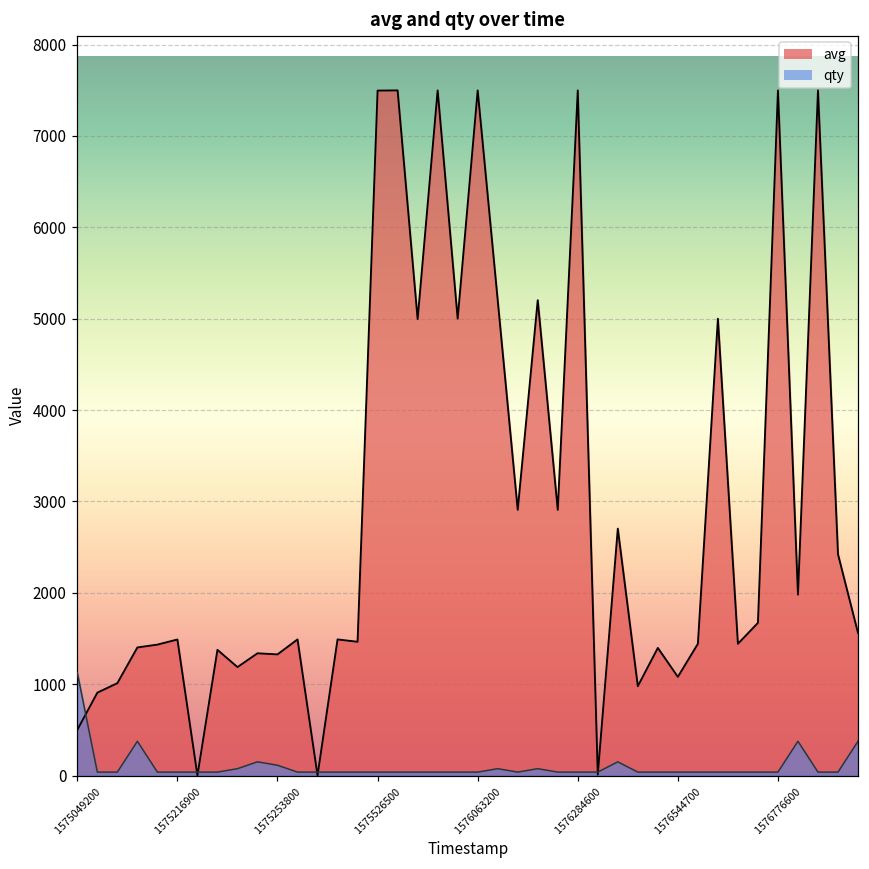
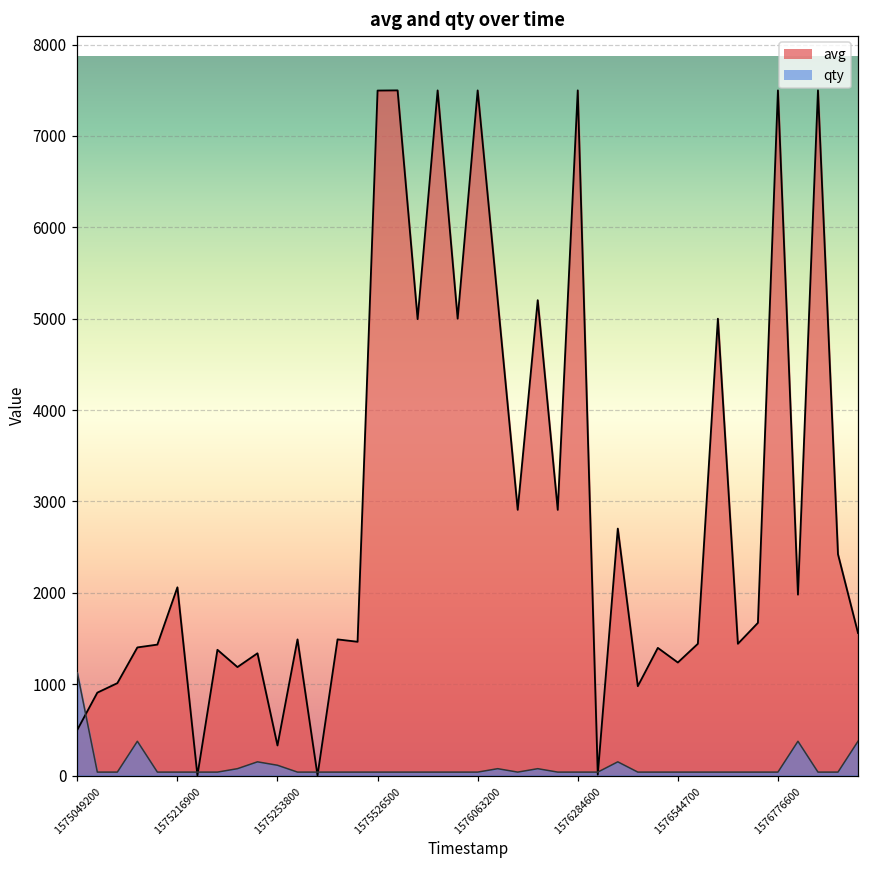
  {
    "avg": {
      "1575049200": 500,
-     "1575216900": 1500,
-     "1575253800": 1300,
+     "1575216900": 2100,
+     "1575253800": 300,
      "1575526500": 7500,
      "1576063200": 7500,
      "1576284600": 7500,
-     "1576544700": 1100,
+     "1576544700": 1200,
      "1576776600": 7500
    },
    "qty": {
      "1575049200": 1100,
      "1575216900": 0,
      "1575253800": 100,
      "1575526500": 0,
      "1576063200": 0,
      "1576284600": 0,
      "1576544700": 0,
      "1576776600": 0
    }
  }
